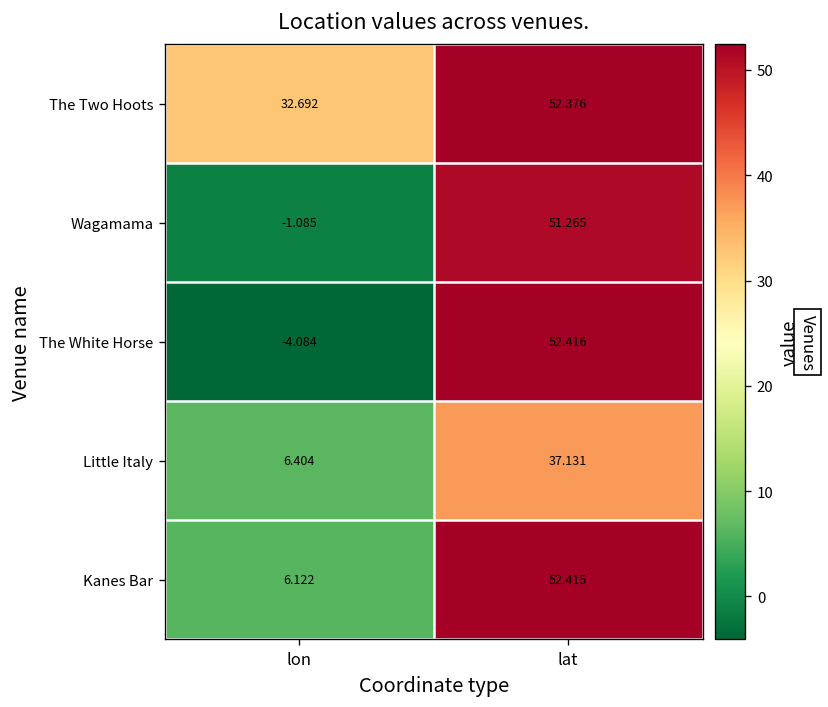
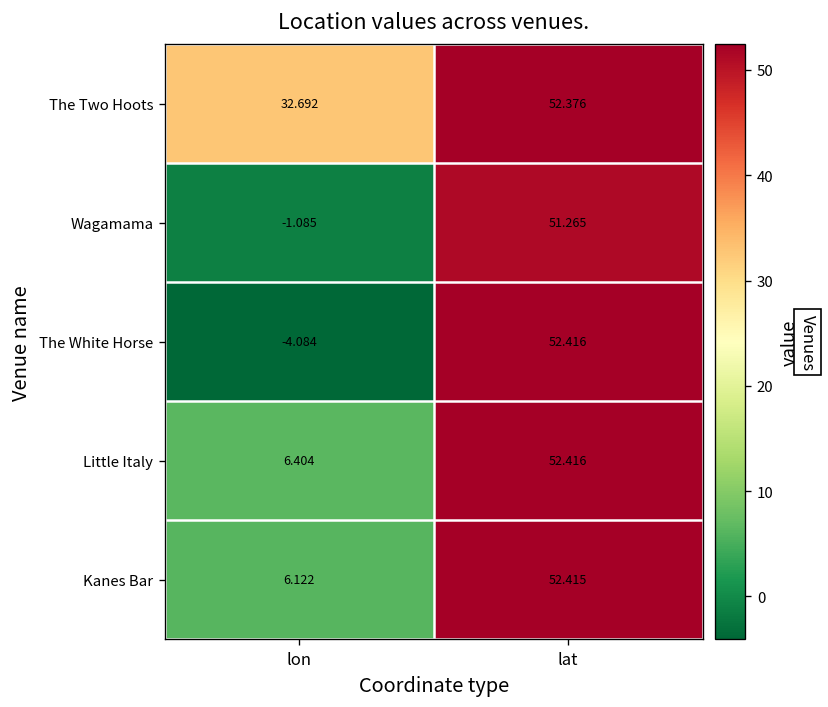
  {
    "The Two Hoots": {
      "lon": 32.692,
      "lat": 52.376
    },
    "Wagamama": {
      "lon": -1.085,
      "lat": 51.265
    },
    "The White Horse": {
      "lon": -4.084,
      "lat": 52.416
    },
    "Little Italy": {
      "lon": 6.404,
-     "lat": 37.131
+     "lat": 52.416
    },
    "Kanes Bar": {
      "lon": 6.122,
      "lat": 52.415
    }
  }
